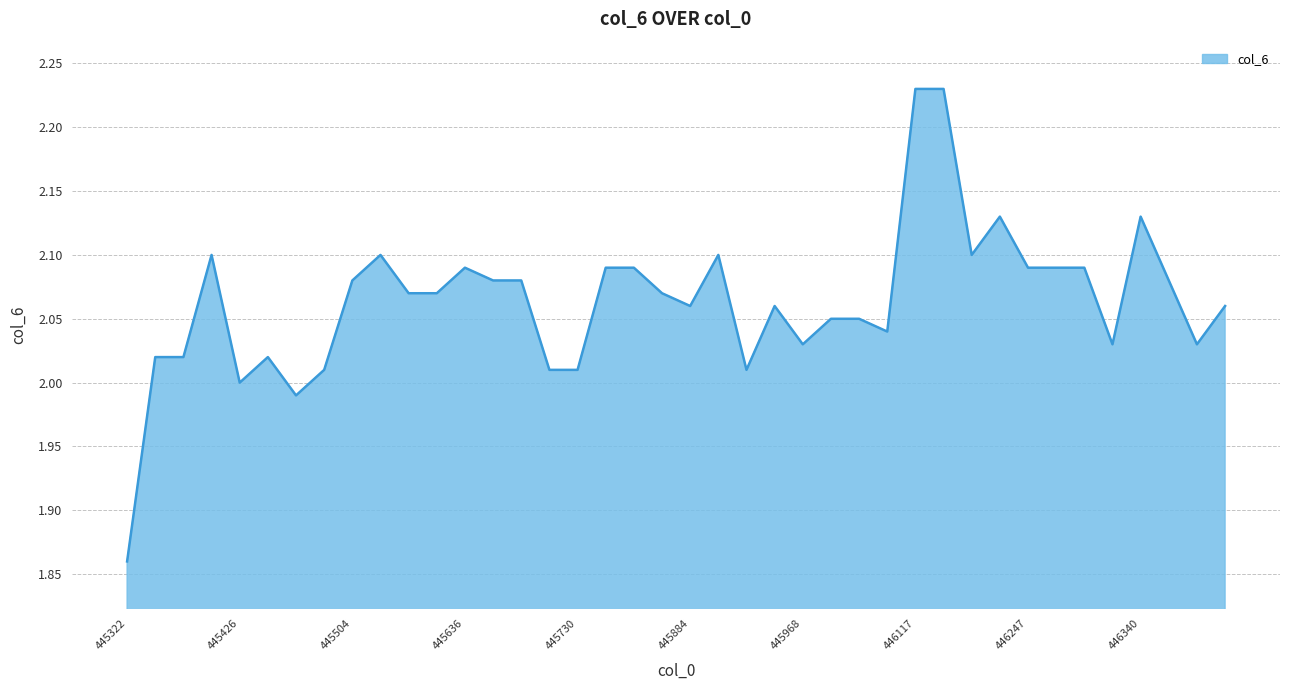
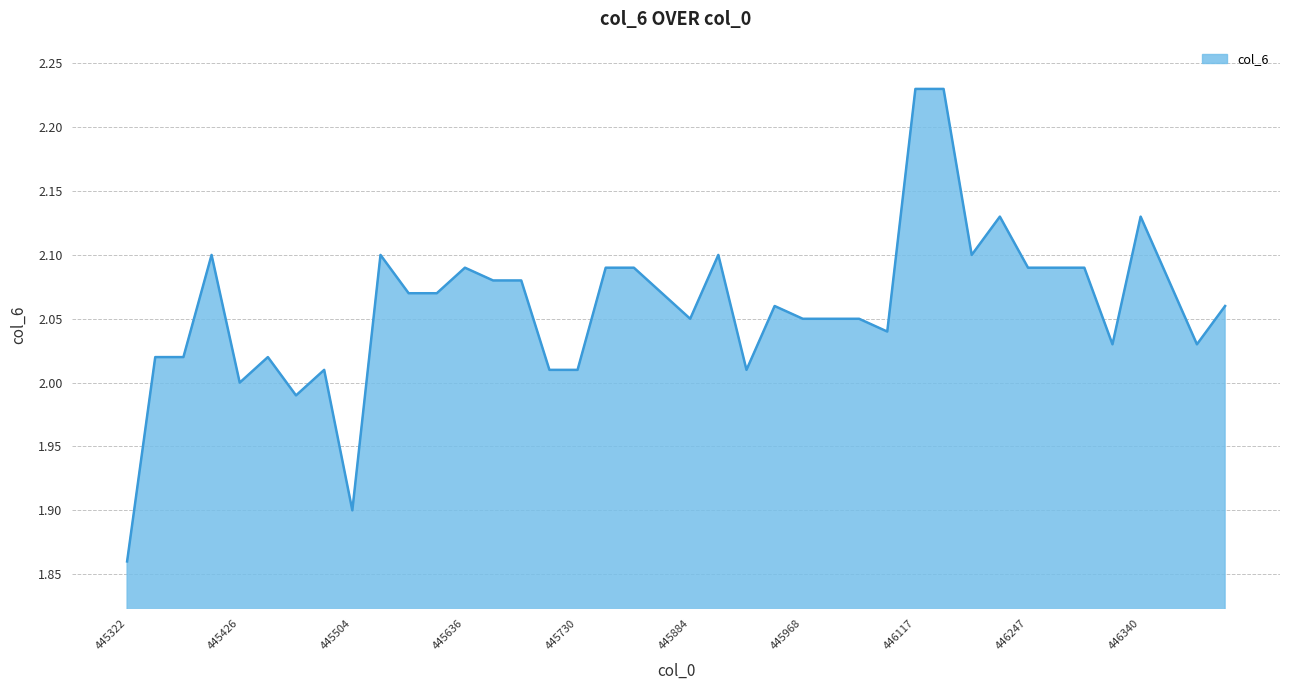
  {
    "445322": 1.86,
    "445426": 2.00,
-   "445504": 2.08,
+   "445504": 1.90,
    "445636": 2.09,
    "445730": 2.01,
-   "445884": 2.06,
-   "445968": 2.03,
+   "445884": 2.05,
+   "445968": 2.05,
    "446117": 2.23,
    "446247": 2.09,
    "446340": 2.13
  }
